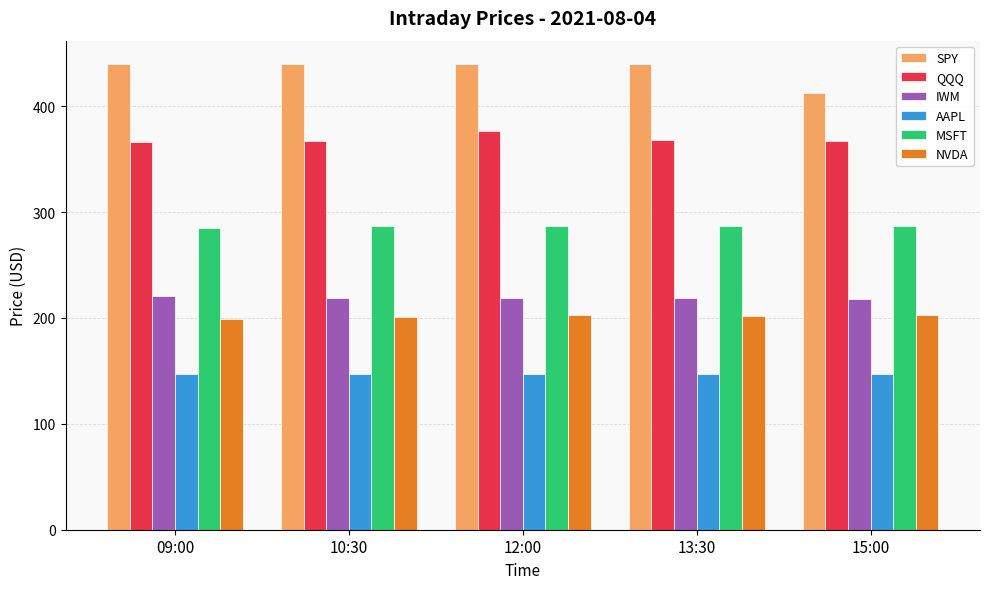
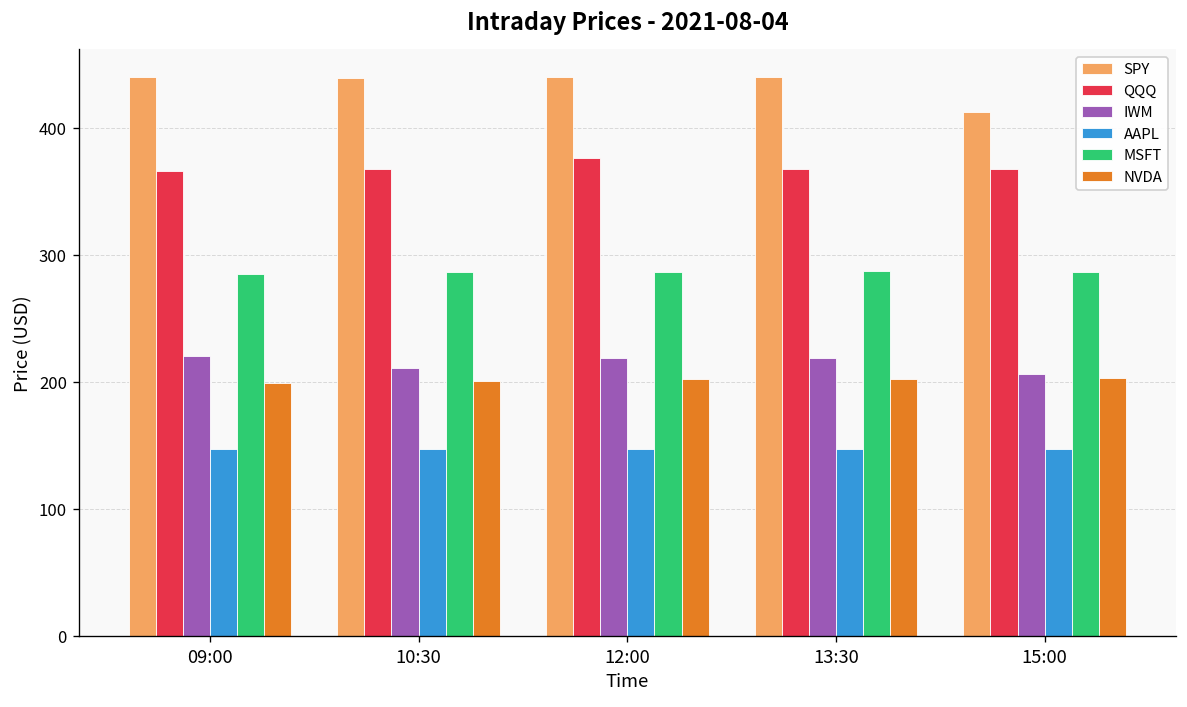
  {
    "SPY": {
      "09:00": 440,
      "10:30": 439,
      "12:00": 440,
      "13:30": 440,
      "15:00": 412
    },
    "QQQ": {
      "09:00": 366,
      "10:30": 367,
      "12:00": 376,
      "13:30": 368,
      "15:00": 367
    },
    "IWM": {
      "09:00": 220,
-     "10:30": 219,
+     "10:30": 210,
      "12:00": 219,
      "13:30": 218,
-     "15:00": 218
+     "15:00": 206
    },
    "AAPL": {
      "09:00": 147,
      "10:30": 147,
      "12:00": 147,
      "13:30": 147,
      "15:00": 147
    },
    "MSFT": {
      "09:00": 285,
      "10:30": 286,
      "12:00": 287,
      "13:30": 287,
      "15:00": 286
    },
    "NVDA": {
      "09:00": 199,
      "10:30": 201,
      "12:00": 202,
      "13:30": 202,
      "15:00": 203
    }
  }
